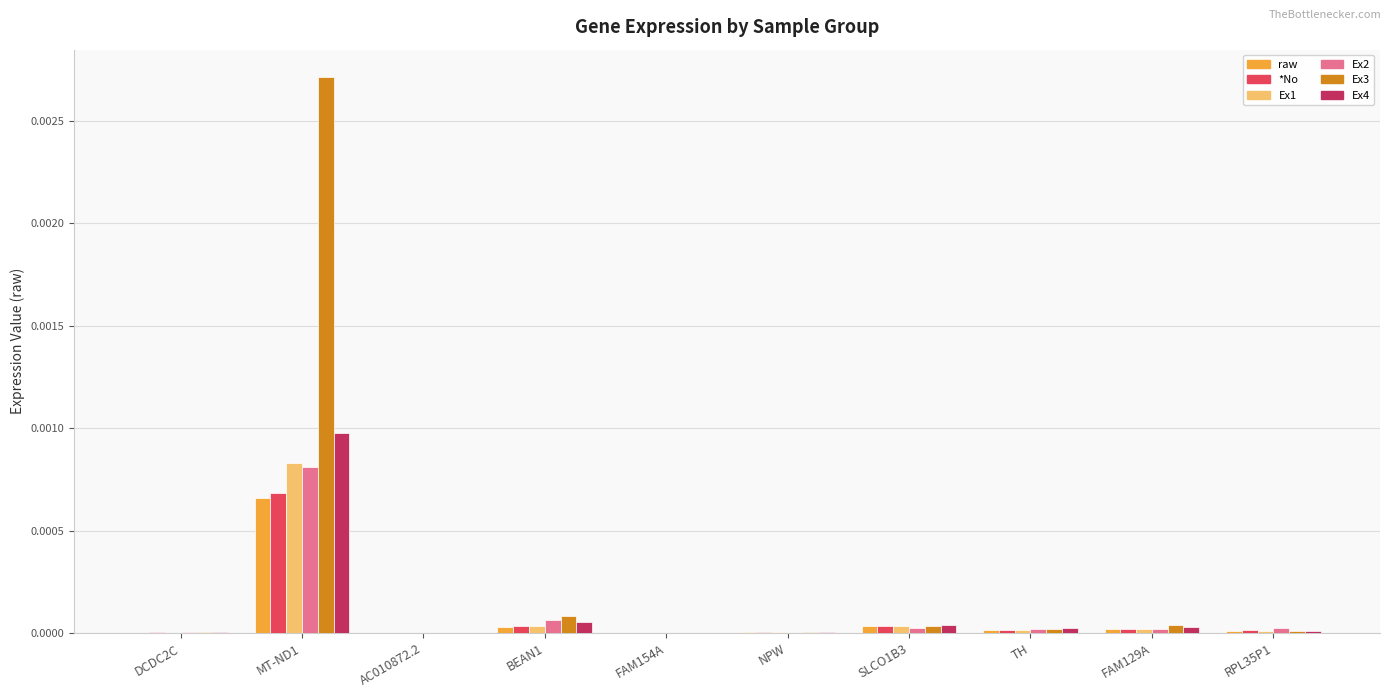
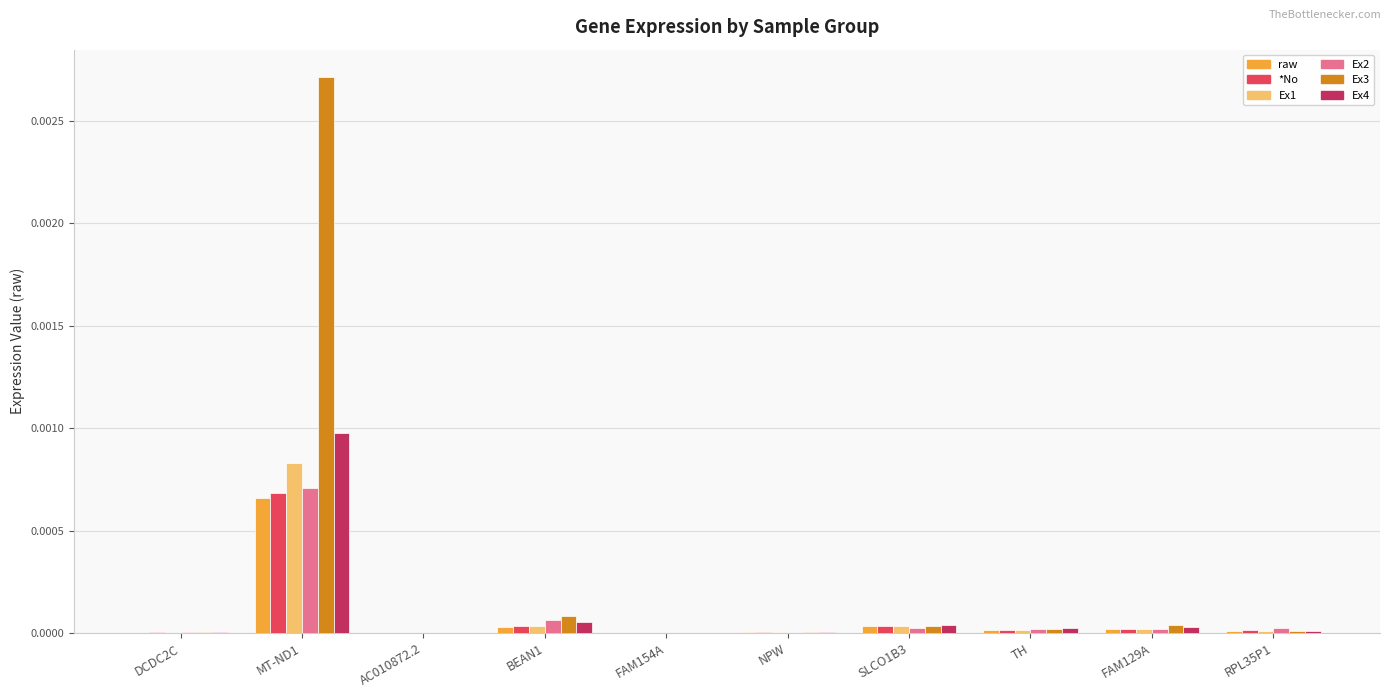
  {
    "Ex2": {
-     "MT-ND1": 0.00081,
+     "MT-ND1": 0.00071,
      "BEAN1": 0.00006,
      "SLCO1B3": 0.00002,
      "TH": 0.00002,
      "FAM129A": 0.00002,
      "RPL35P1": 0.00002
    }
  }
